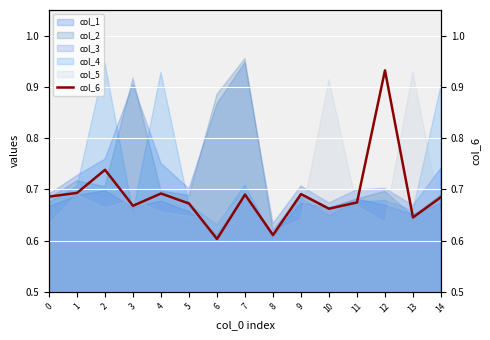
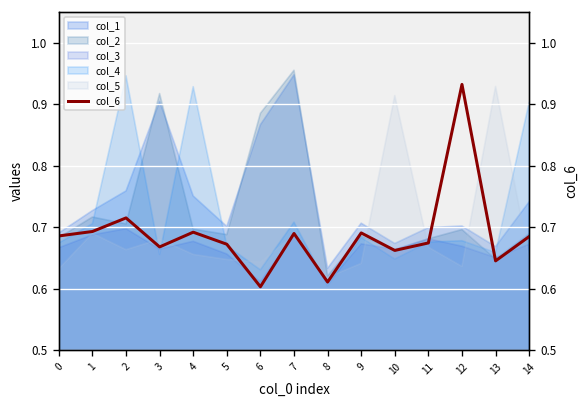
  {
    "col_6": {
      "0": 0.69,
      "1": 0.69,
-     "2": 0.74,
+     "2": 0.72,
      "3": 0.67,
      "4": 0.69,
      "5": 0.67,
      "6": 0.60,
      "7": 0.69,
      "8": 0.61,
      "9": 0.69,
      "10": 0.66,
      "11": 0.67,
      "12": 0.93,
      "13": 0.65,
      "14": 0.68
    }
  }
